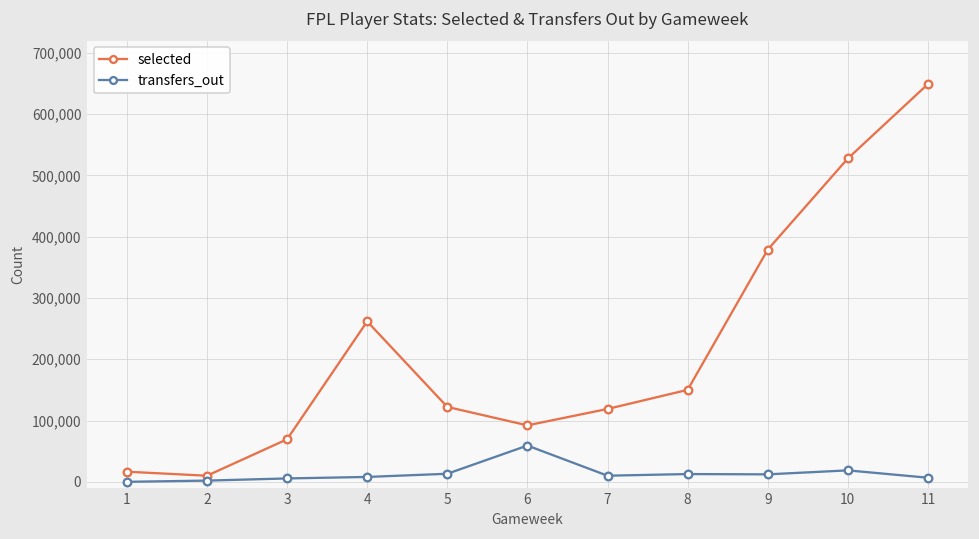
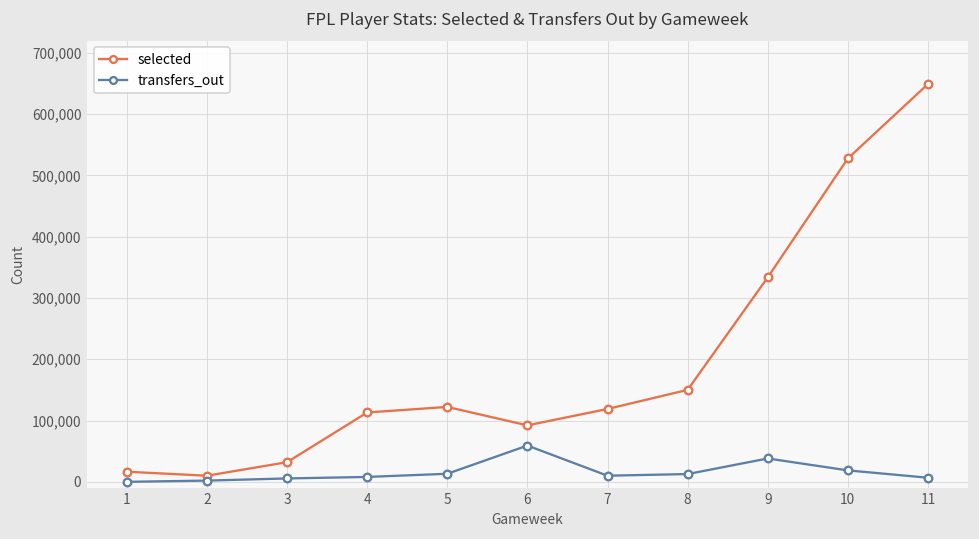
  {
    "selected": {
      "1": "20,000",
      "2": "10,000",
-     "3": "70,000",
-     "4": "260,000",
+     "3": "30,000",
+     "4": "110,000",
      "5": "120,000",
      "6": "90,000",
      "7": "120,000",
      "8": "150,000",
-     "9": "380,000",
+     "9": "330,000",
      "10": "530,000",
      "11": "650,000"
    },
    "transfers_out": {
      "1": "0",
      "2": "0",
      "3": "10,000",
      "4": "10,000",
      "5": "10,000",
      "6": "60,000",
      "7": "10,000",
      "8": "10,000",
-     "9": "10,000",
+     "9": "40,000",
      "10": "20,000",
      "11": "10,000"
    }
  }
